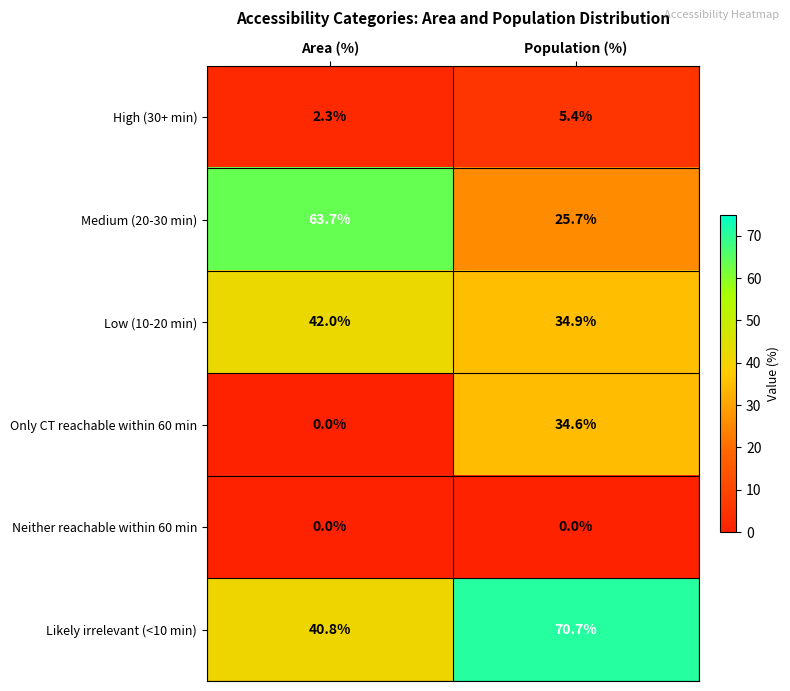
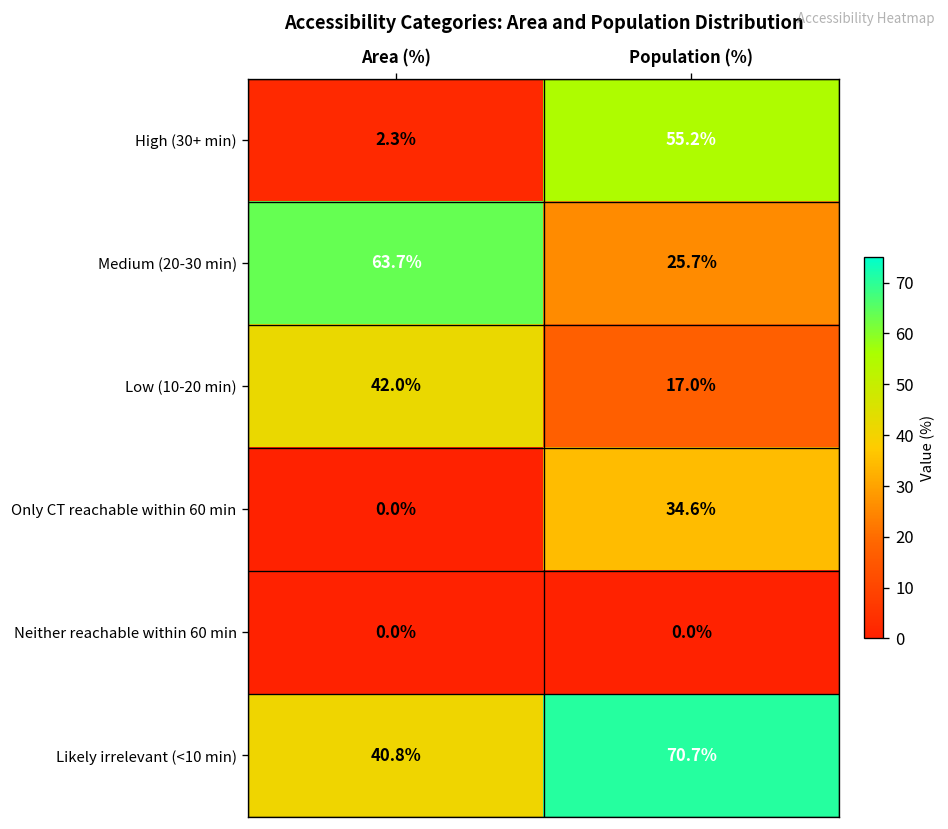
  {
    "High (30+ min)": {
      "Area (%)": "2.3%",
-     "Population (%)": "5.4%"
+     "Population (%)": "55.2%"
    },
    "Medium (20-30 min)": {
      "Area (%)": "63.7%",
      "Population (%)": "25.7%"
    },
    "Low (10-20 min)": {
      "Area (%)": "42.0%",
-     "Population (%)": "34.9%"
+     "Population (%)": "17.0%"
    },
    "Only CT reachable within 60 min": {
      "Area (%)": "0.0%",
      "Population (%)": "34.6%"
    },
    "Neither reachable within 60 min": {
      "Area (%)": "0.0%",
      "Population (%)": "0.0%"
    },
    "Likely irrelevant (<10 min)": {
      "Area (%)": "40.8%",
      "Population (%)": "70.7%"
    }
  }
